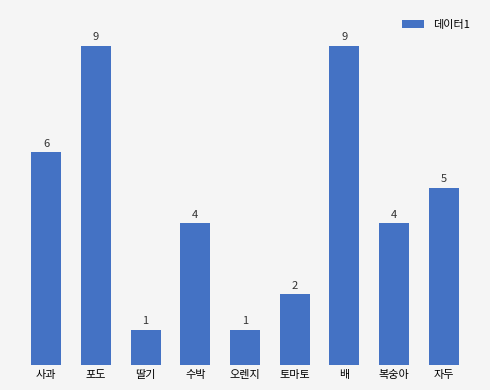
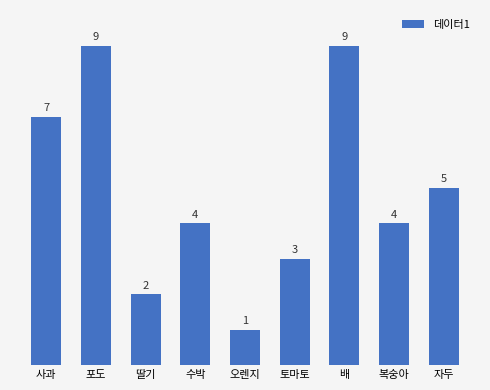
  {
-   "사과": 6,
+   "사과": 7,
    "포도": 9,
-   "딸기": 1,
+   "딸기": 2,
    "수박": 4,
    "오렌지": 1,
-   "토마토": 2,
+   "토마토": 3,
    "배": 9,
    "복숭아": 4,
    "자두": 5
  }
